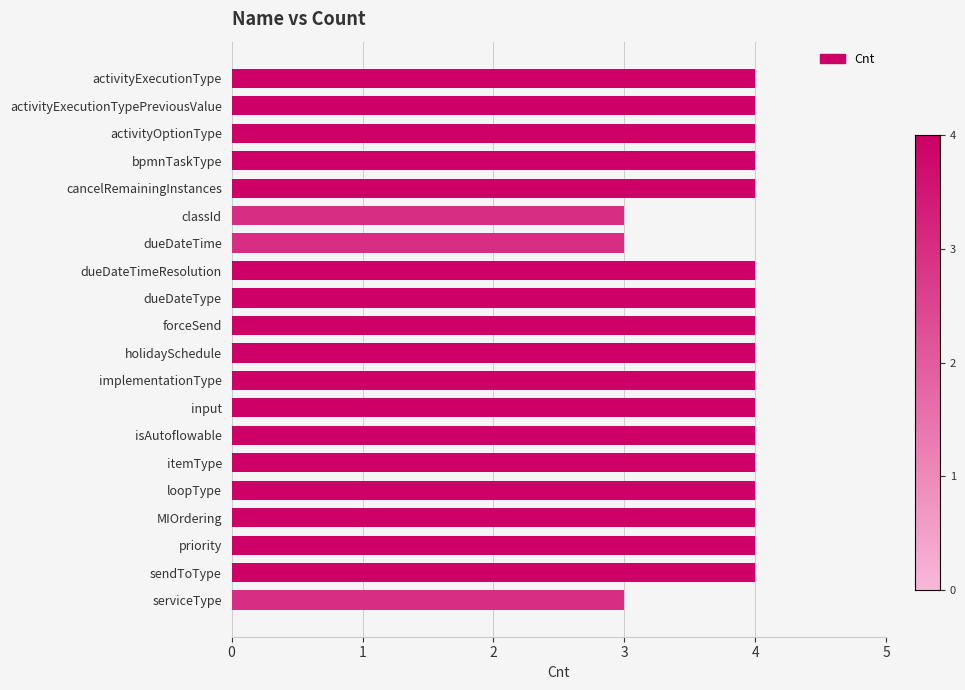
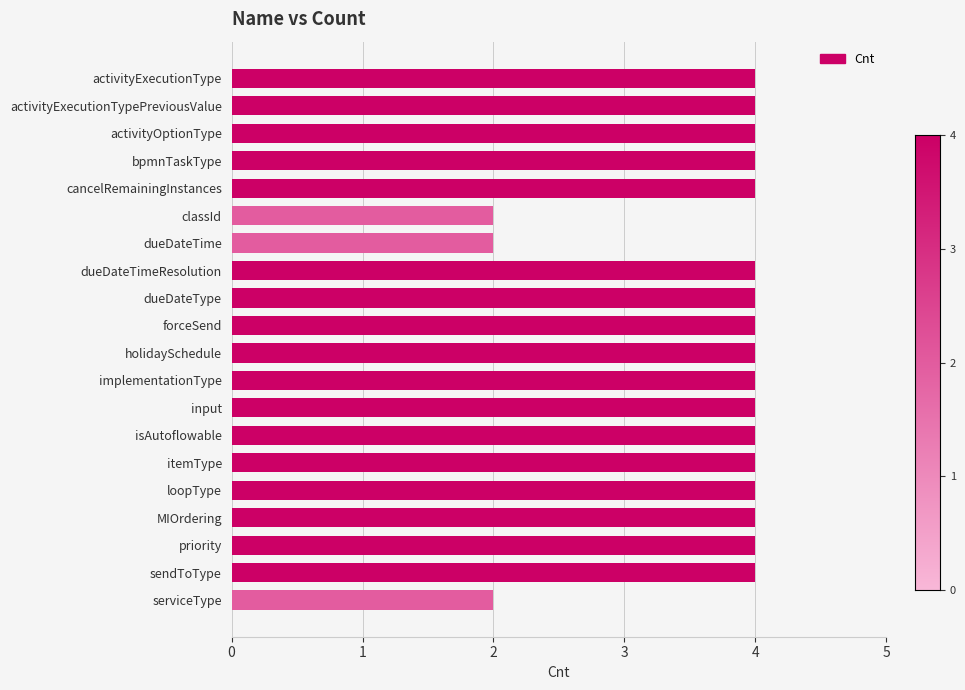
  {
    "activityExecutionType": 4,
    "activityExecutionTypePreviousValue": 4,
    "activityOptionType": 4,
    "bpmnTaskType": 4,
    "cancelRemainingInstances": 4,
-   "classId": 3,
-   "dueDateTime": 3,
+   "classId": 2,
+   "dueDateTime": 2,
    "dueDateTimeResolution": 4,
    "dueDateType": 4,
    "forceSend": 4,
    "holidaySchedule": 4,
    "implementationType": 4,
    "input": 4,
    "isAutoflowable": 4,
    "itemType": 4,
    "loopType": 4,
    "MIOrdering": 4,
    "priority": 4,
    "sendToType": 4,
-   "serviceType": 3
+   "serviceType": 2
  }
